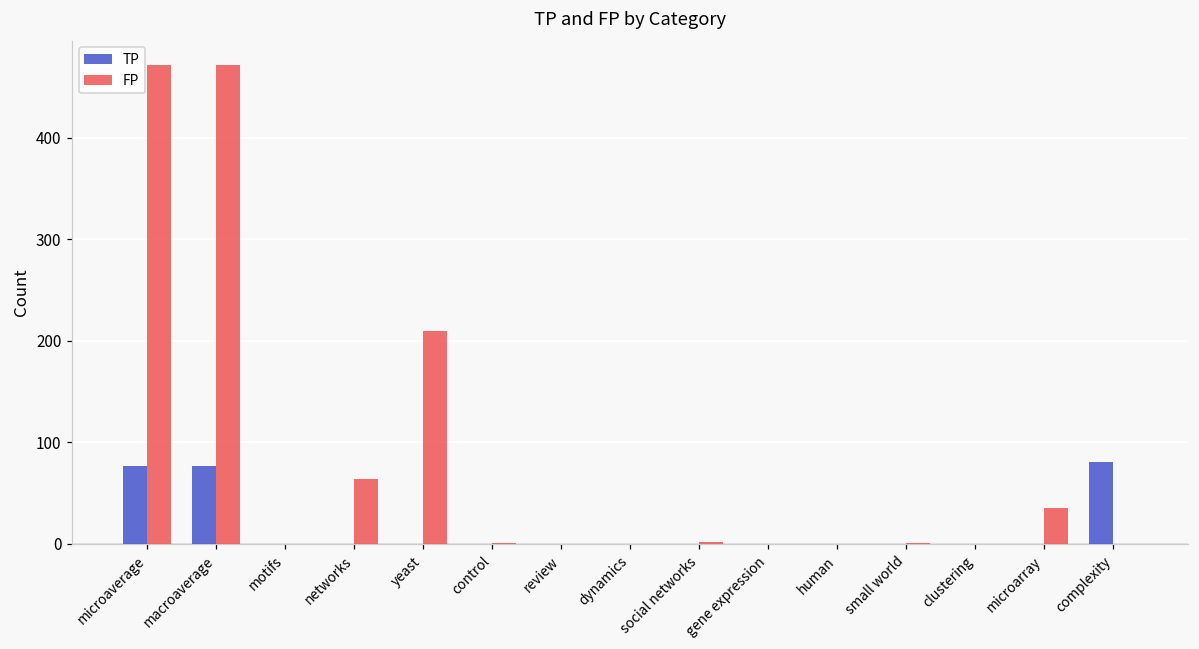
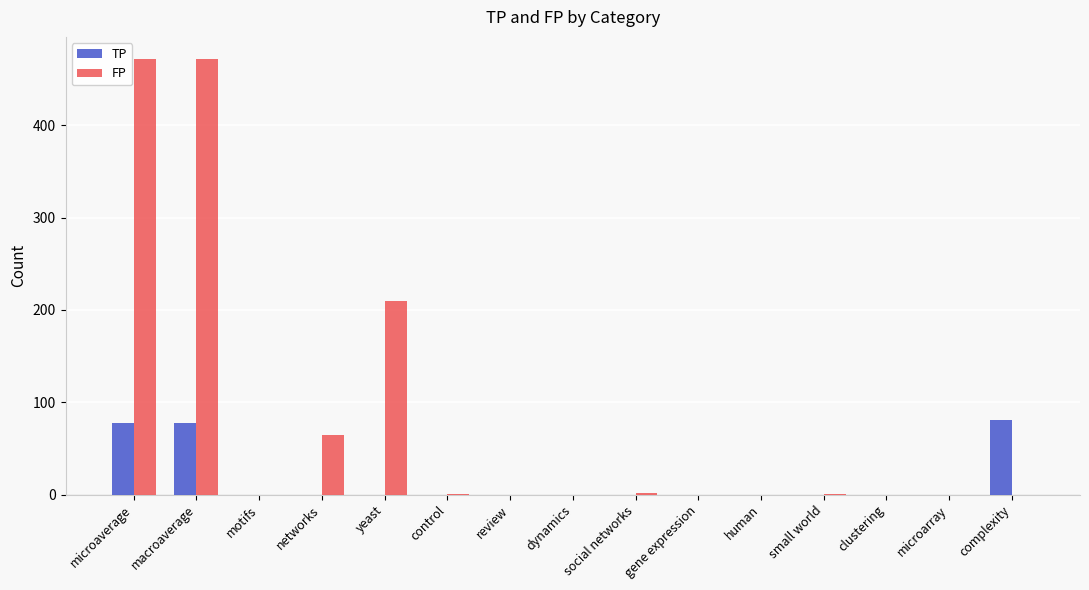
  {
    "TP": {
      "microaverage": 80,
      "macroaverage": 80,
      "motifs": 0,
      "networks": 0,
      "yeast": 0,
      "control": 0,
      "review": 0,
      "dynamics": 0,
      "social networks": 0,
      "gene expression": 0,
      "human": 0,
      "small world": 0,
      "clustering": 0,
      "microarray": 0,
      "complexity": 80
    },
    "FP": {
      "microaverage": 470,
      "macroaverage": 470,
      "motifs": 0,
      "networks": 60,
      "yeast": 210,
      "review": 0,
      "dynamics": 0,
      "gene expression": 0,
      "human": 0,
      "clustering": 0,
-     "microarray": 40,
+     "microarray": 0,
      "complexity": 0
    }
  }
